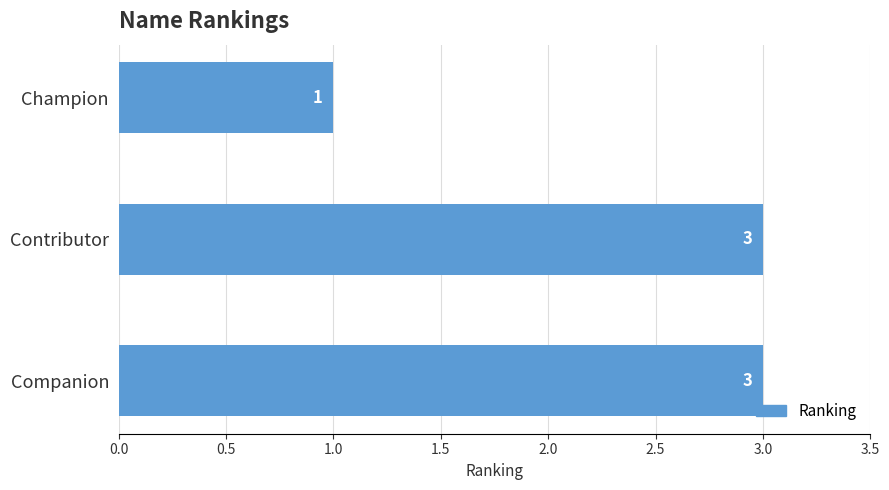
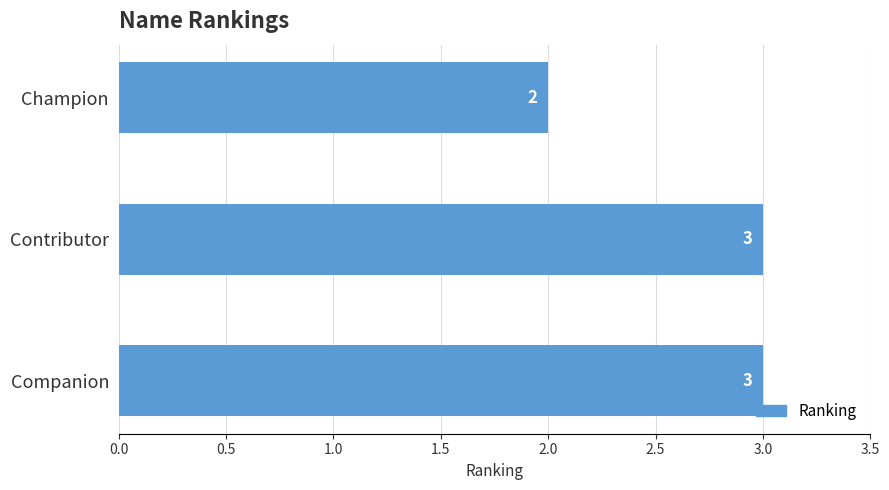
  {
-   "Champion": 1,
+   "Champion": 2,
    "Contributor": 3,
    "Companion": 3
  }
